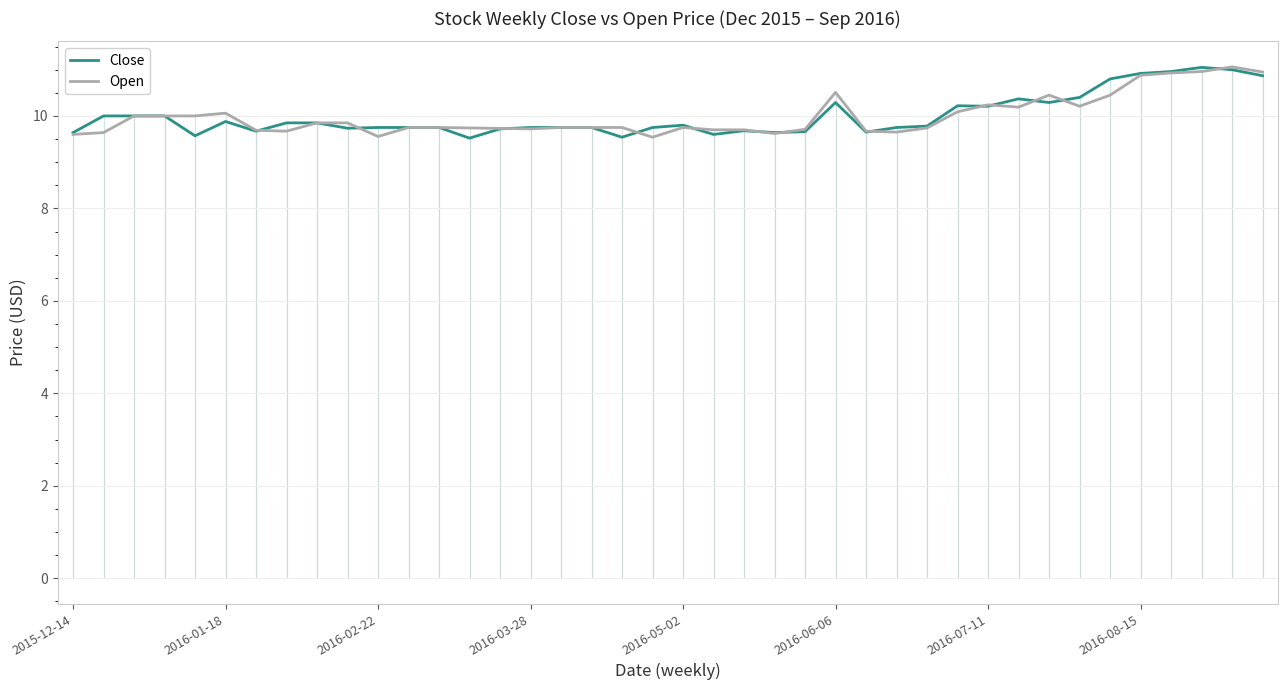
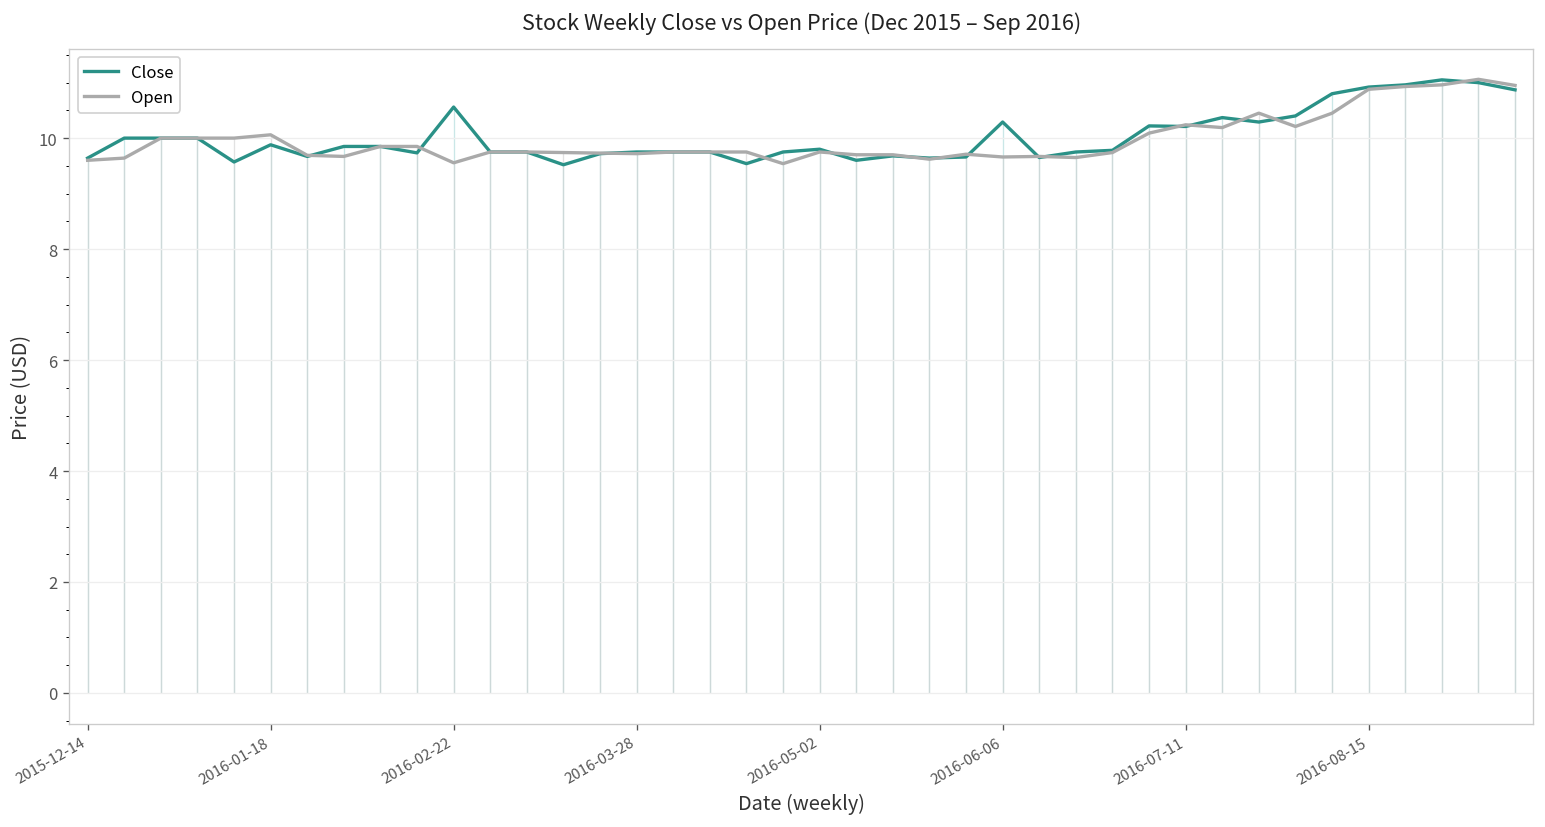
  {
    "Close": {
      "2016-01-18": 9.9,
-     "2016-02-22": 9.8,
+     "2016-02-22": 10.6,
      "2016-06-06": 10.3
    },
    "Open": {
      "2016-01-18": 10.1,
      "2016-02-22": 9.6,
-     "2016-06-06": 10.5
+     "2016-06-06": 9.7
    }
  }
